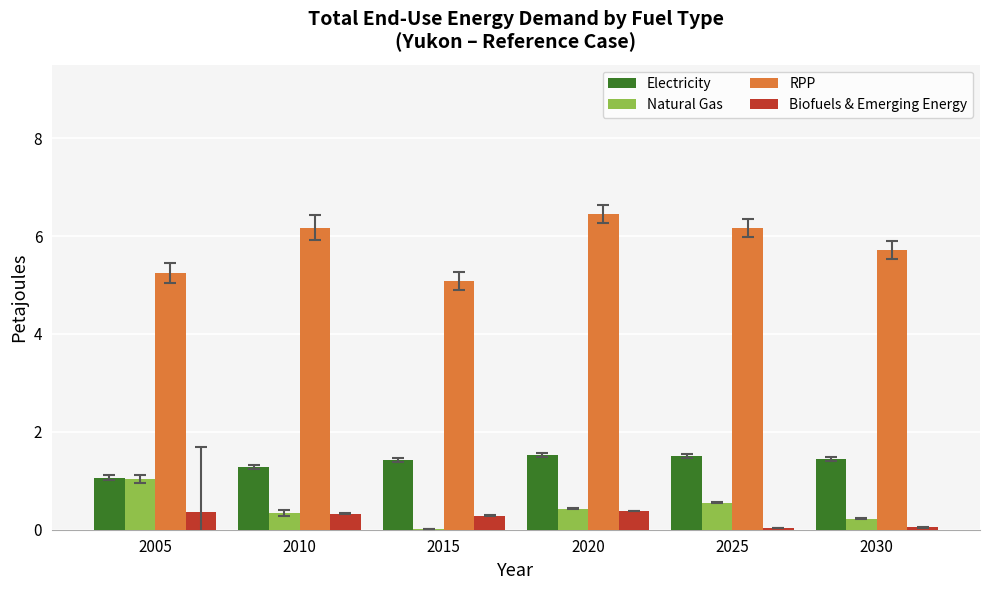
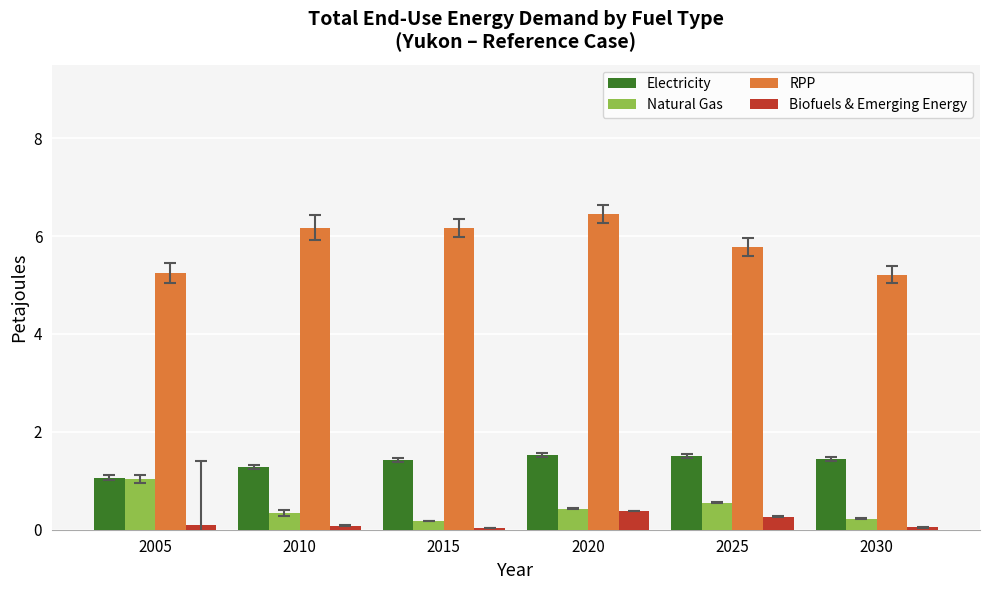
  {
    "Electricity": {
      "2005": 1.1,
      "2010": 1.3,
      "2015": 1.4,
      "2020": 1.5,
      "2025": 1.5,
      "2030": 1.4
    },
    "Natural Gas": {
      "2005": 1.0,
      "2010": 0.4,
-     "2015": 0.0,
+     "2015": 0.2,
      "2020": 0.4,
      "2025": 0.6,
      "2030": 0.2
    },
    "RPP": {
      "2005": 5.2,
      "2010": 6.2,
-     "2015": 5.1,
+     "2015": 6.2,
      "2020": 6.5,
-     "2025": 6.2,
-     "2030": 5.7
+     "2025": 5.8,
+     "2030": 5.2
    },
    "Biofuels & Emerging Energy": {
-     "2005": 0.4,
-     "2010": 0.3,
-     "2015": 0.3,
+     "2005": 0.1,
+     "2010": 0.1,
+     "2015": 0.0,
      "2020": 0.4,
-     "2025": 0.0
+     "2025": 0.3
    }
  }
